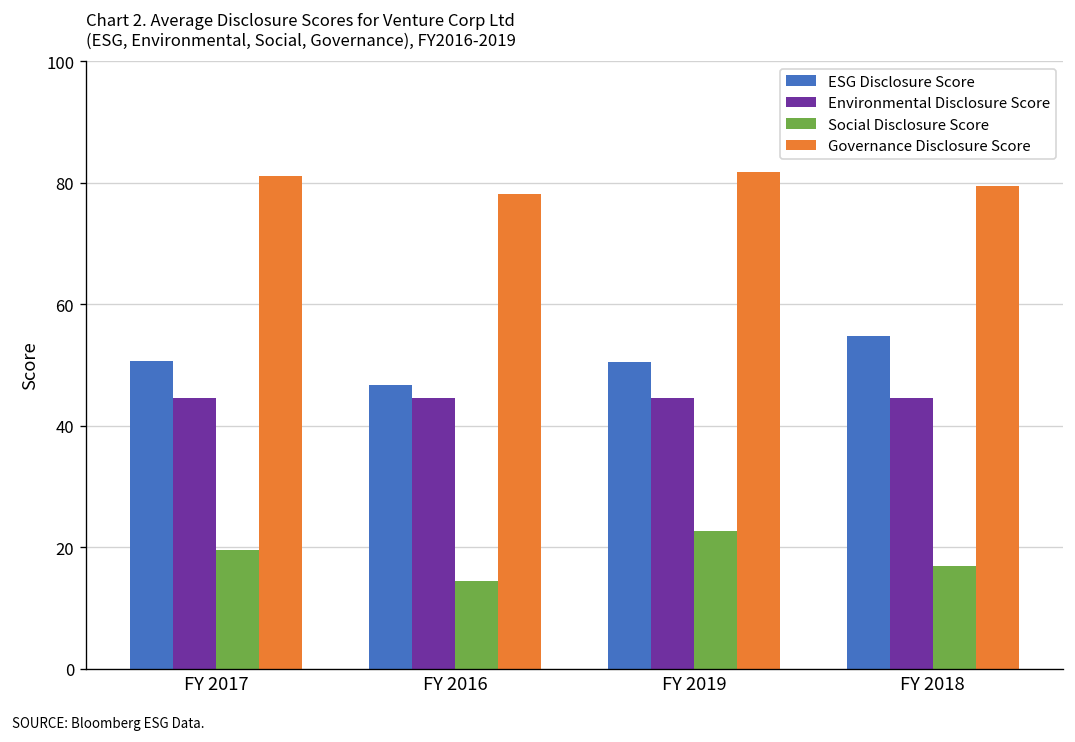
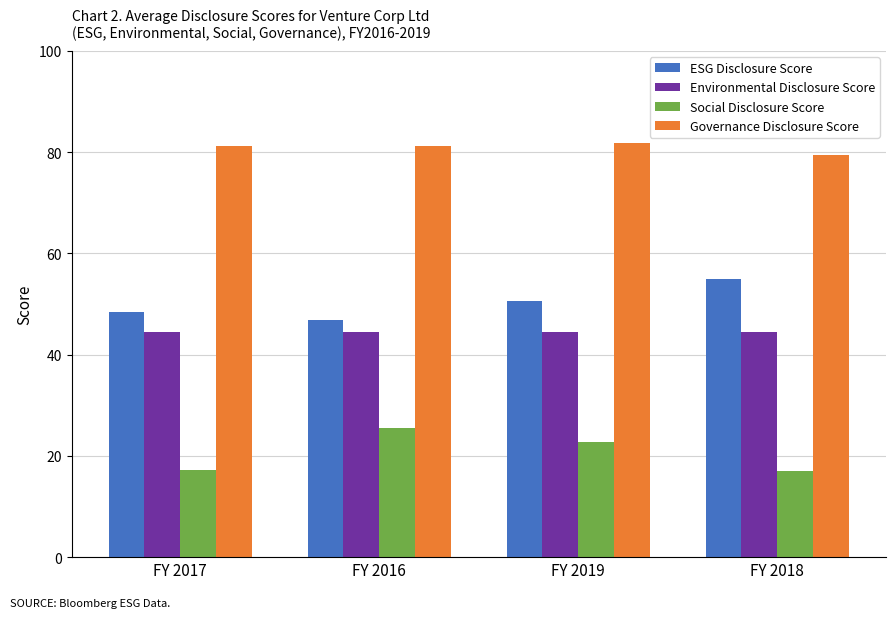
  {
    "ESG Disclosure Score": {
-     "FY 2017": 51,
+     "FY 2017": 48,
      "FY 2016": 47,
      "FY 2019": 51,
      "FY 2018": 55
    },
    "Environmental Disclosure Score": {
      "FY 2017": 45,
      "FY 2016": 45,
      "FY 2019": 45,
      "FY 2018": 45
    },
    "Social Disclosure Score": {
-     "FY 2017": 20,
-     "FY 2016": 15,
+     "FY 2017": 17,
+     "FY 2016": 26,
      "FY 2019": 23,
      "FY 2018": 17
    },
    "Governance Disclosure Score": {
      "FY 2017": 81,
-     "FY 2016": 78,
+     "FY 2016": 81,
      "FY 2019": 82,
      "FY 2018": 79
    }
  }
